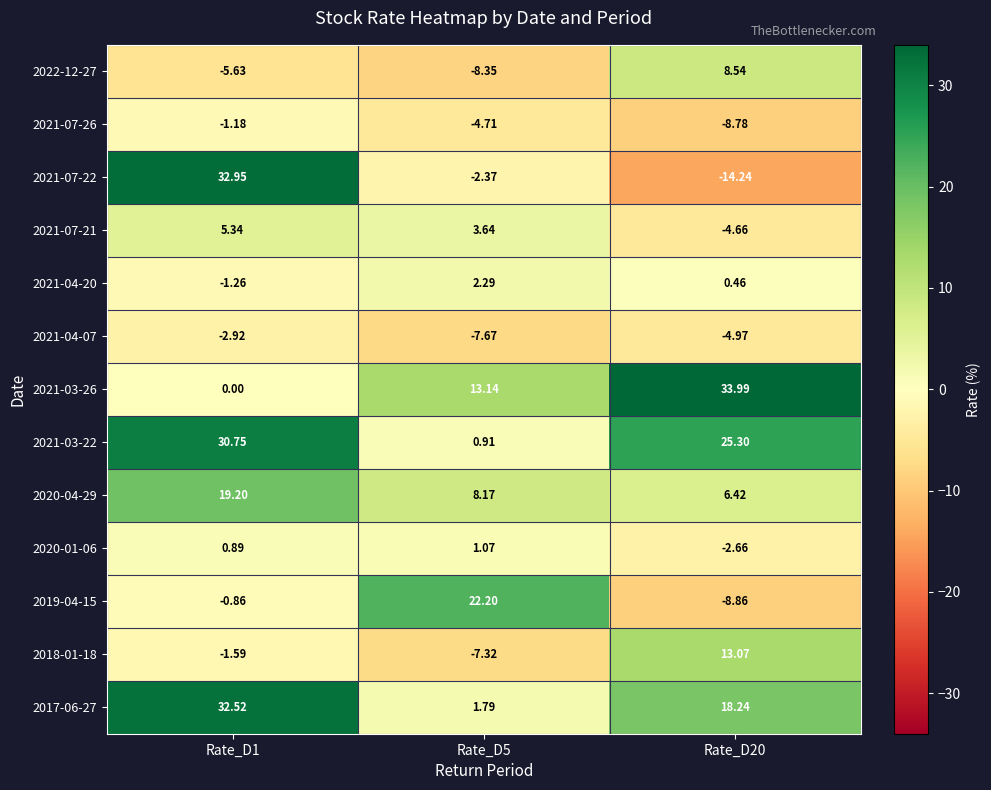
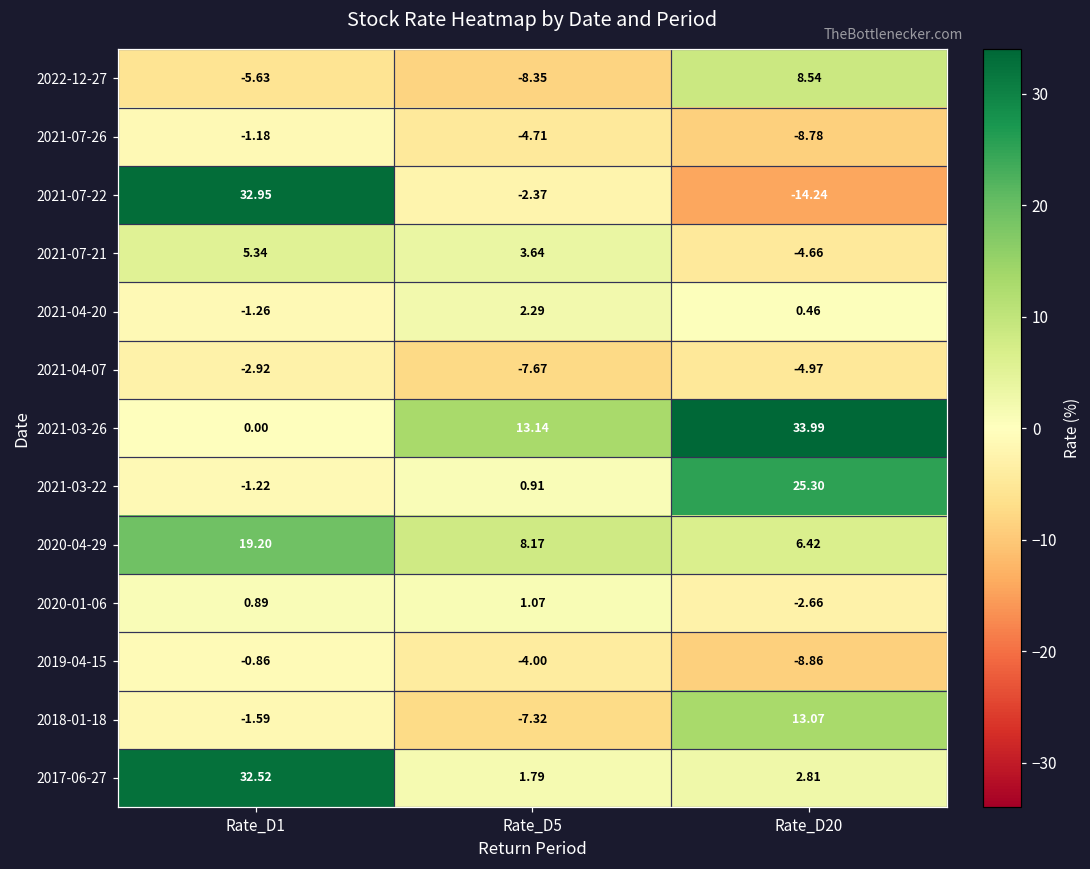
  {
    "2022-12-27": {
      "Rate_D1": -5.63,
      "Rate_D5": -8.35,
      "Rate_D20": 8.54
    },
    "2021-07-26": {
      "Rate_D1": -1.18,
      "Rate_D5": -4.71,
      "Rate_D20": -8.78
    },
    "2021-07-22": {
      "Rate_D1": 32.95,
      "Rate_D5": -2.37,
      "Rate_D20": -14.24
    },
    "2021-07-21": {
      "Rate_D1": 5.34,
      "Rate_D5": 3.64,
      "Rate_D20": -4.66
    },
    "2021-04-20": {
      "Rate_D1": -1.26,
      "Rate_D5": 2.29,
      "Rate_D20": 0.46
    },
    "2021-04-07": {
      "Rate_D1": -2.92,
      "Rate_D5": -7.67,
      "Rate_D20": -4.97
    },
    "2021-03-26": {
      "Rate_D1": 0.00,
      "Rate_D5": 13.14,
      "Rate_D20": 33.99
    },
    "2021-03-22": {
-     "Rate_D1": 30.75,
+     "Rate_D1": -1.22,
      "Rate_D5": 0.91,
      "Rate_D20": 25.30
    },
    "2020-04-29": {
      "Rate_D1": 19.20,
      "Rate_D5": 8.17,
      "Rate_D20": 6.42
    },
    "2020-01-06": {
      "Rate_D1": 0.89,
      "Rate_D5": 1.07,
      "Rate_D20": -2.66
    },
    "2019-04-15": {
      "Rate_D1": -0.86,
-     "Rate_D5": 22.20,
+     "Rate_D5": -4.00,
      "Rate_D20": -8.86
    },
    "2018-01-18": {
      "Rate_D1": -1.59,
      "Rate_D5": -7.32,
      "Rate_D20": 13.07
    },
    "2017-06-27": {
      "Rate_D1": 32.52,
      "Rate_D5": 1.79,
-     "Rate_D20": 18.24
+     "Rate_D20": 2.81
    }
  }
